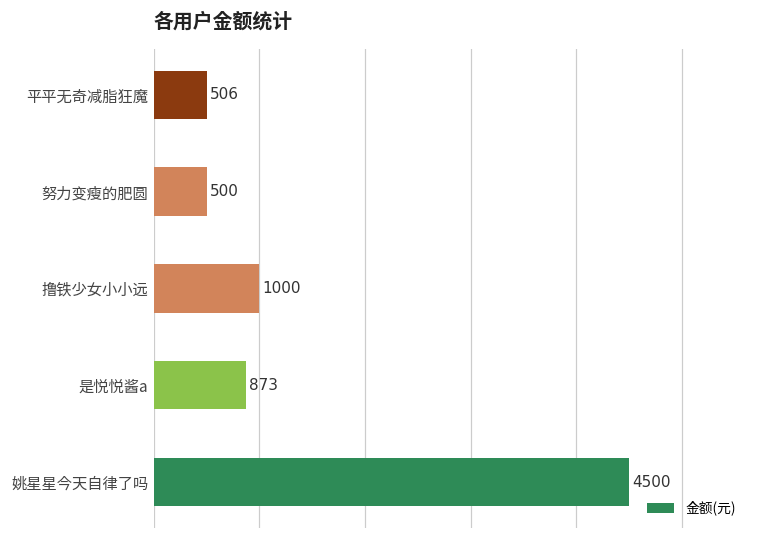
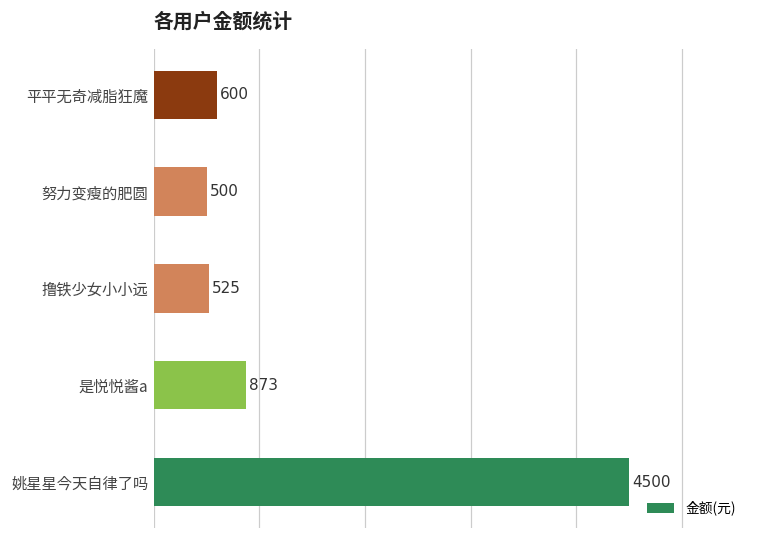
  {
-   "平平无奇减脂狂魔": 506,
+   "平平无奇减脂狂魔": 600,
    "努力变瘦的肥圆": 500,
-   "撸铁少女小小远": 1000,
+   "撸铁少女小小远": 525,
    "是悦悦酱a": 873,
    "姚星星今天自律了吗": 4500
  }
